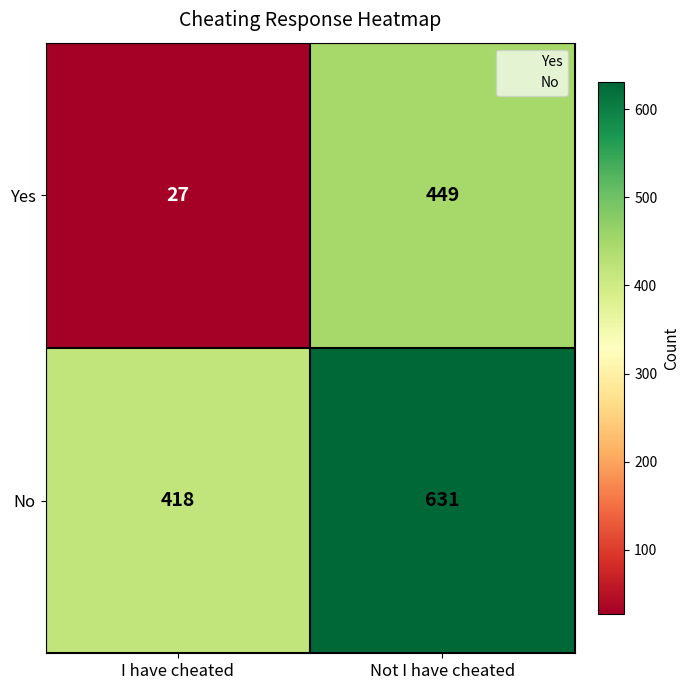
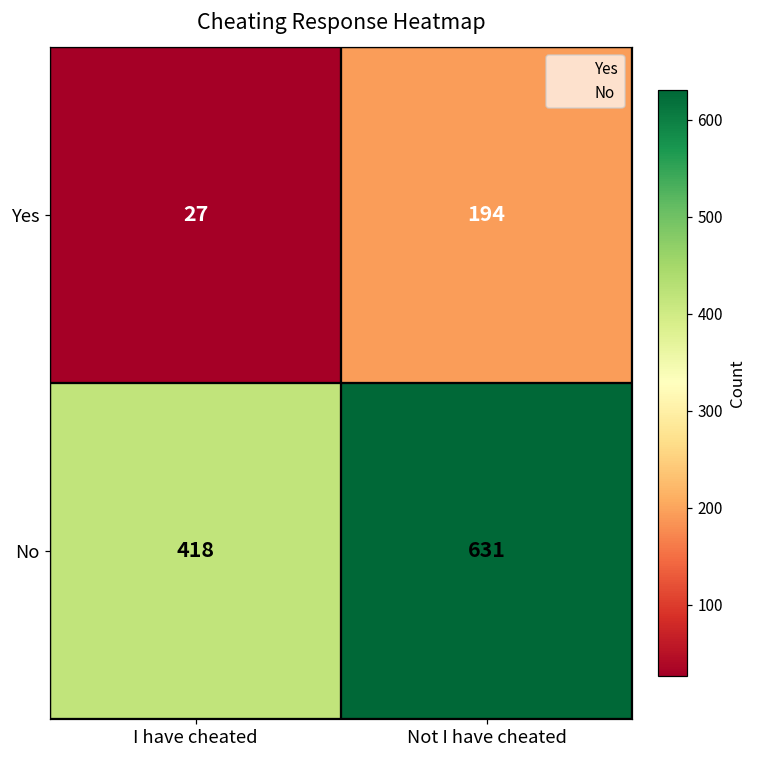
  {
    "Yes": {
      "I have cheated": 27,
-     "Not I have cheated": 449
+     "Not I have cheated": 194
    },
    "No": {
      "I have cheated": 418,
      "Not I have cheated": 631
    }
  }
